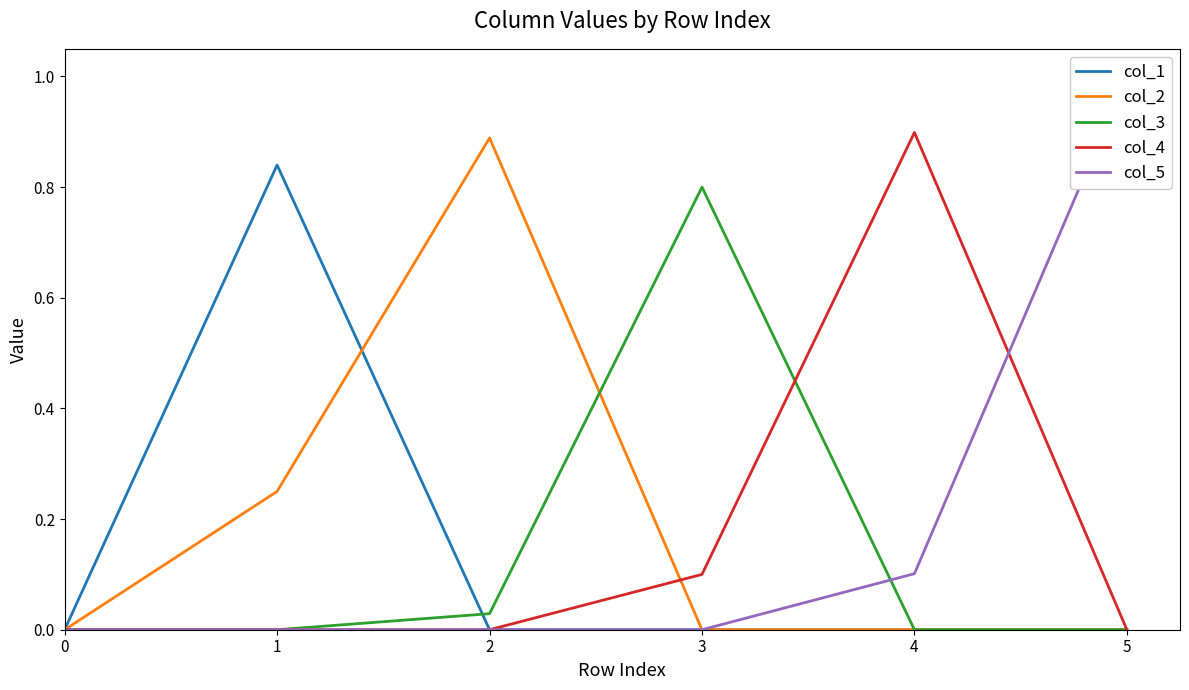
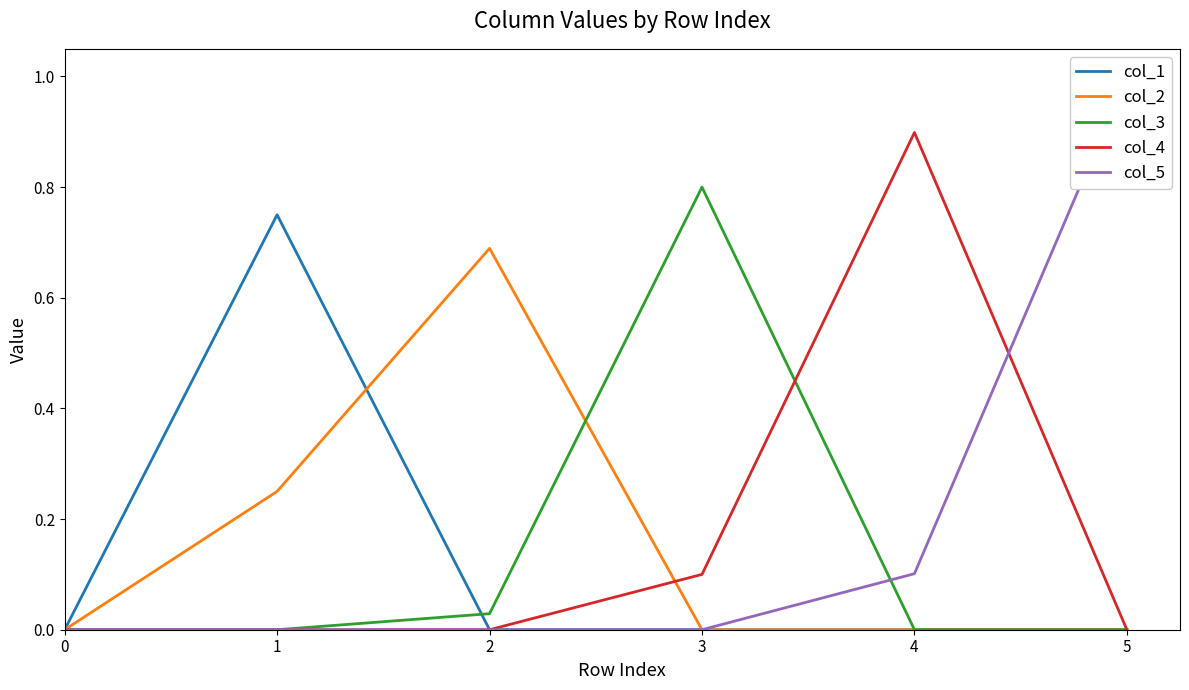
  {
    "col_1": {
-     "1": 0.84
+     "1": 0.75
    },
    "col_2": {
      "1": 0.25,
-     "2": 0.89
+     "2": 0.69
    },
    "col_3": {
      "2": 0.03,
      "3": 0.80
    },
    "col_4": {
      "3": 0.10,
      "4": 0.90
    },
    "col_5": {
      "4": 0.10
    }
  }
